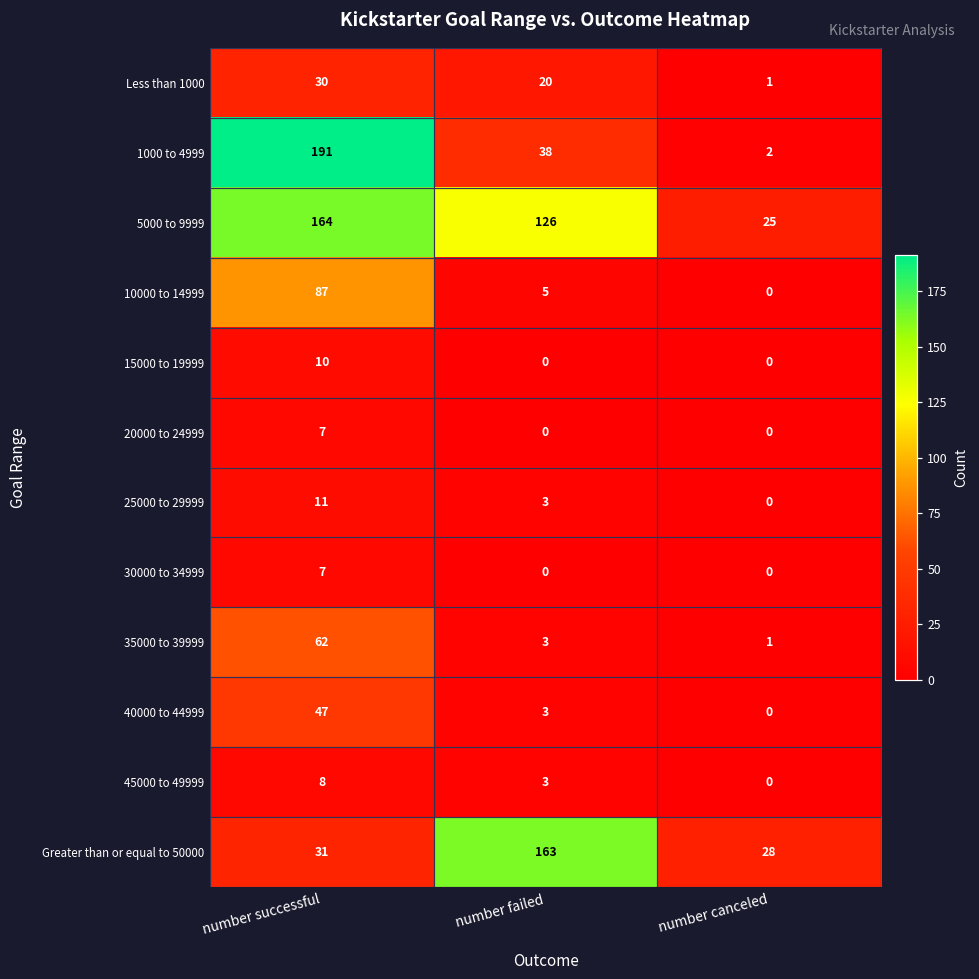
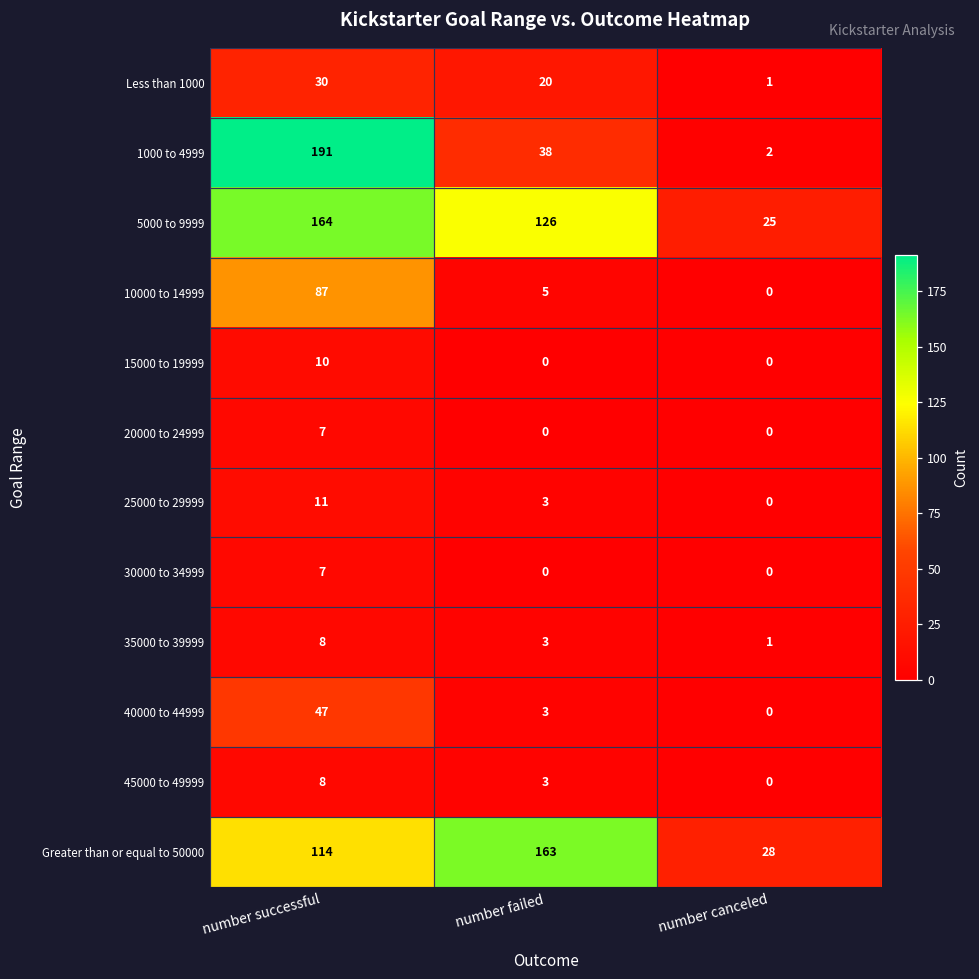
  {
    "Less than 1000": {
      "number successful": 30,
      "number failed": 20,
      "number canceled": 1
    },
    "1000 to 4999": {
      "number successful": 191,
      "number failed": 38,
      "number canceled": 2
    },
    "5000 to 9999": {
      "number successful": 164,
      "number failed": 126,
      "number canceled": 25
    },
    "10000 to 14999": {
      "number successful": 87,
      "number failed": 5,
      "number canceled": 0
    },
    "15000 to 19999": {
      "number successful": 10,
      "number failed": 0,
      "number canceled": 0
    },
    "20000 to 24999": {
      "number successful": 7,
      "number failed": 0,
      "number canceled": 0
    },
    "25000 to 29999": {
      "number successful": 11,
      "number failed": 3,
      "number canceled": 0
    },
    "30000 to 34999": {
      "number successful": 7,
      "number failed": 0,
      "number canceled": 0
    },
    "35000 to 39999": {
-     "number successful": 62,
+     "number successful": 8,
      "number failed": 3,
      "number canceled": 1
    },
    "40000 to 44999": {
      "number successful": 47,
      "number failed": 3,
      "number canceled": 0
    },
    "45000 to 49999": {
      "number successful": 8,
      "number failed": 3,
      "number canceled": 0
    },
    "Greater than or equal to 50000": {
-     "number successful": 31,
+     "number successful": 114,
      "number failed": 163,
      "number canceled": 28
    }
  }
